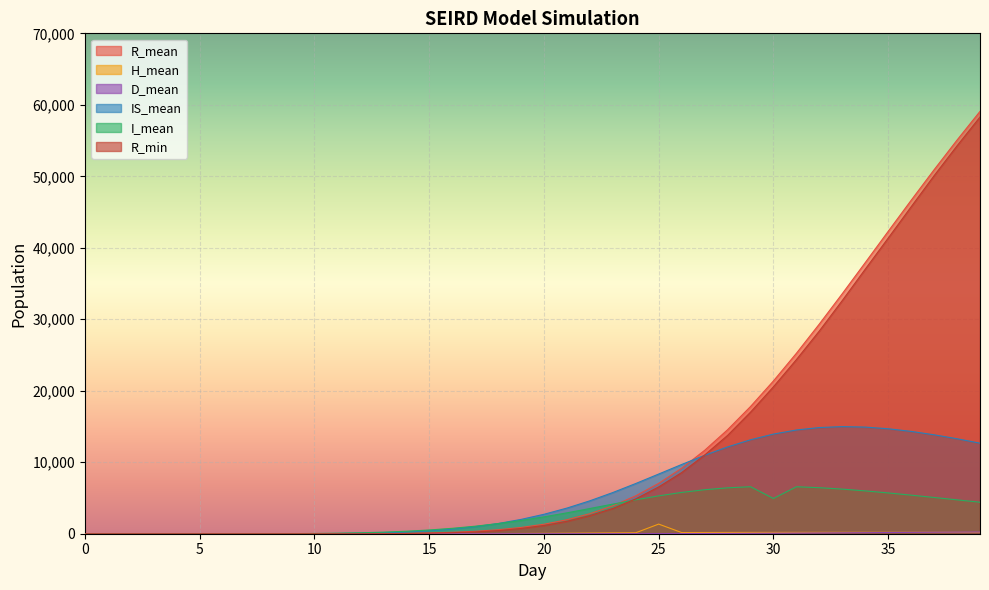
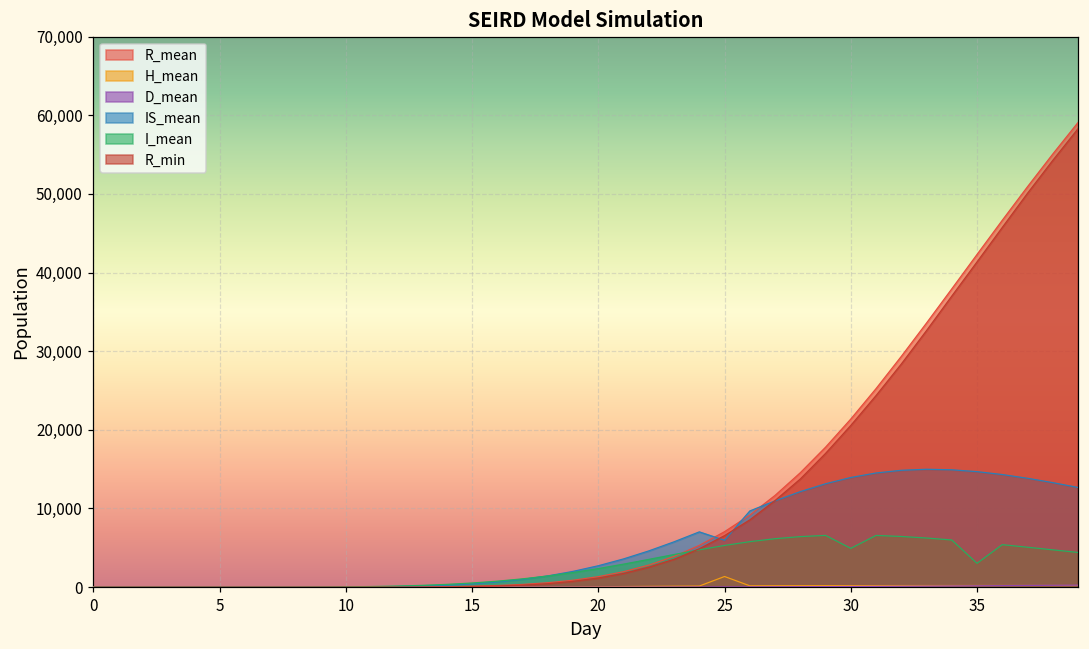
  {
    "H_mean": {
      "25": "1,000"
    },
    "D_mean": {
      "25": "0"
    },
    "IS_mean": {
      "20": "3,000",
-     "25": "8,000",
+     "25": "6,000",
      "30": "14,000",
      "35": "15,000"
    },
    "I_mean": {
      "20": "2,000",
      "25": "5,000",
      "30": "5,000",
-     "35": "6,000"
+     "35": "3,000"
    }
  }
